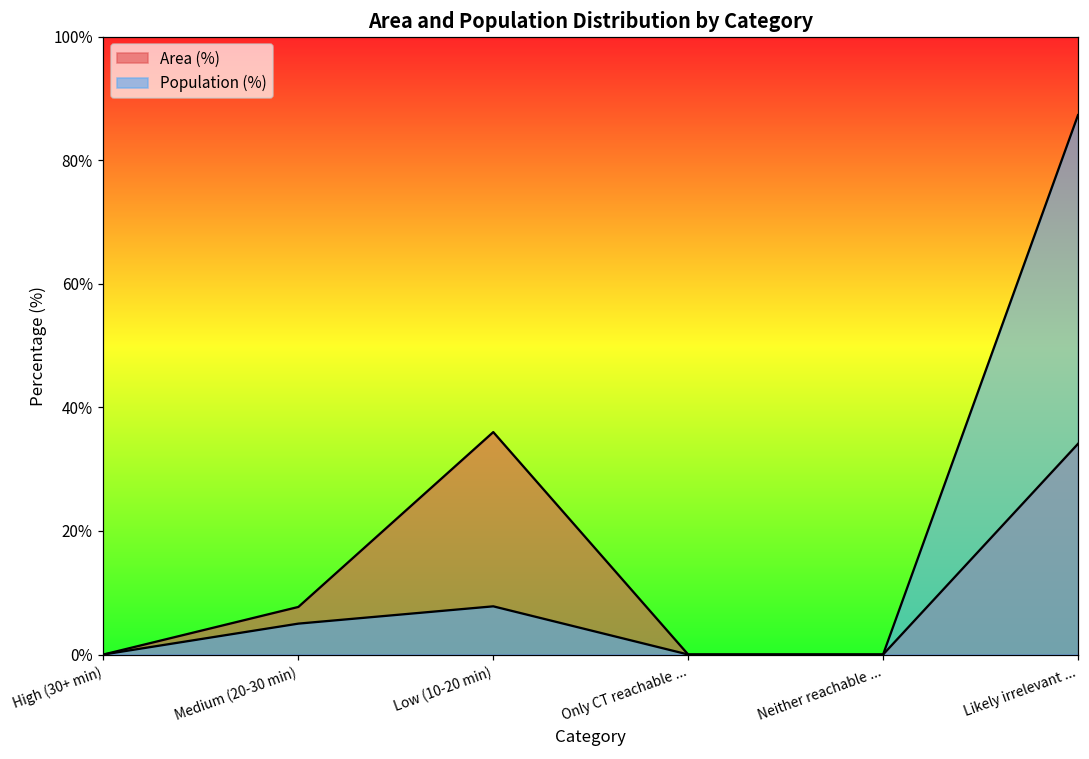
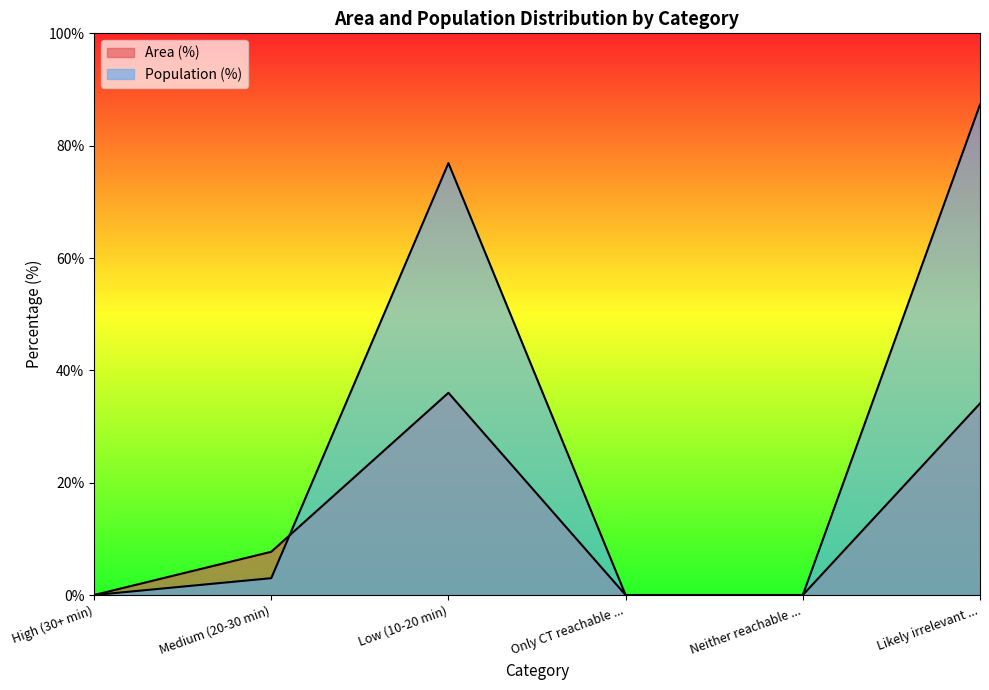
  {
    "Area (%)": {
      "Medium (20-30 min)": "8%",
      "Low (10-20 min)": "36%",
      "Likely irrelevant ...": "34%"
    },
    "Population (%)": {
-     "Medium (20-30 min)": "5%",
-     "Low (10-20 min)": "8%",
+     "Medium (20-30 min)": "3%",
+     "Low (10-20 min)": "77%",
      "Likely irrelevant ...": "87%"
    }
  }
